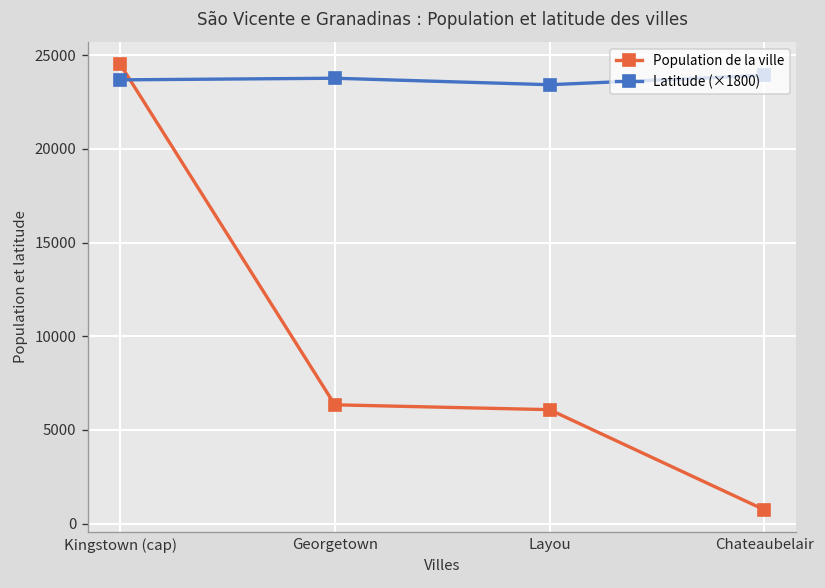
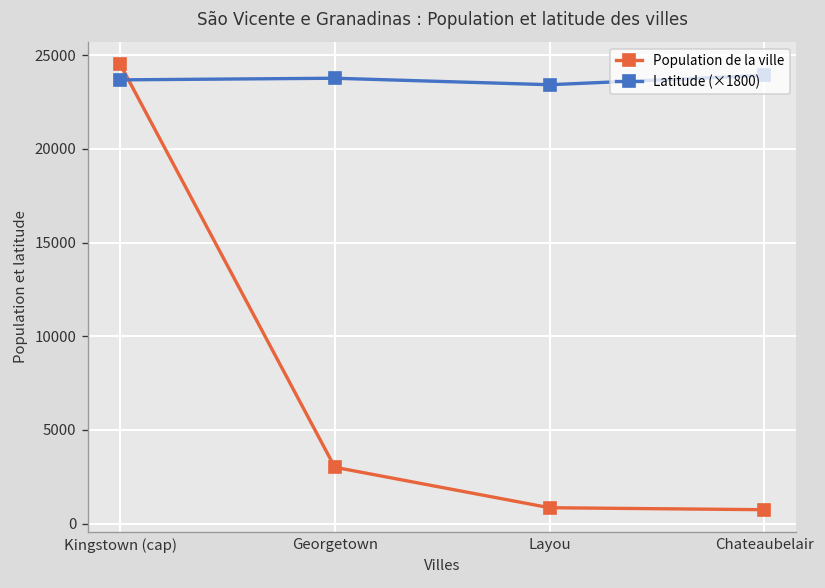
  {
    "Population de la ville": {
      "Kingstown (cap)": 24500,
-     "Georgetown": 6300,
-     "Layou": 6100,
+     "Georgetown": 3000,
+     "Layou": 800,
      "Chateaubelair": 700
    },
    "Latitude (×1800)": {
      "Kingstown (cap)": 23700,
      "Georgetown": 23800,
      "Layou": 23400
    }
  }
